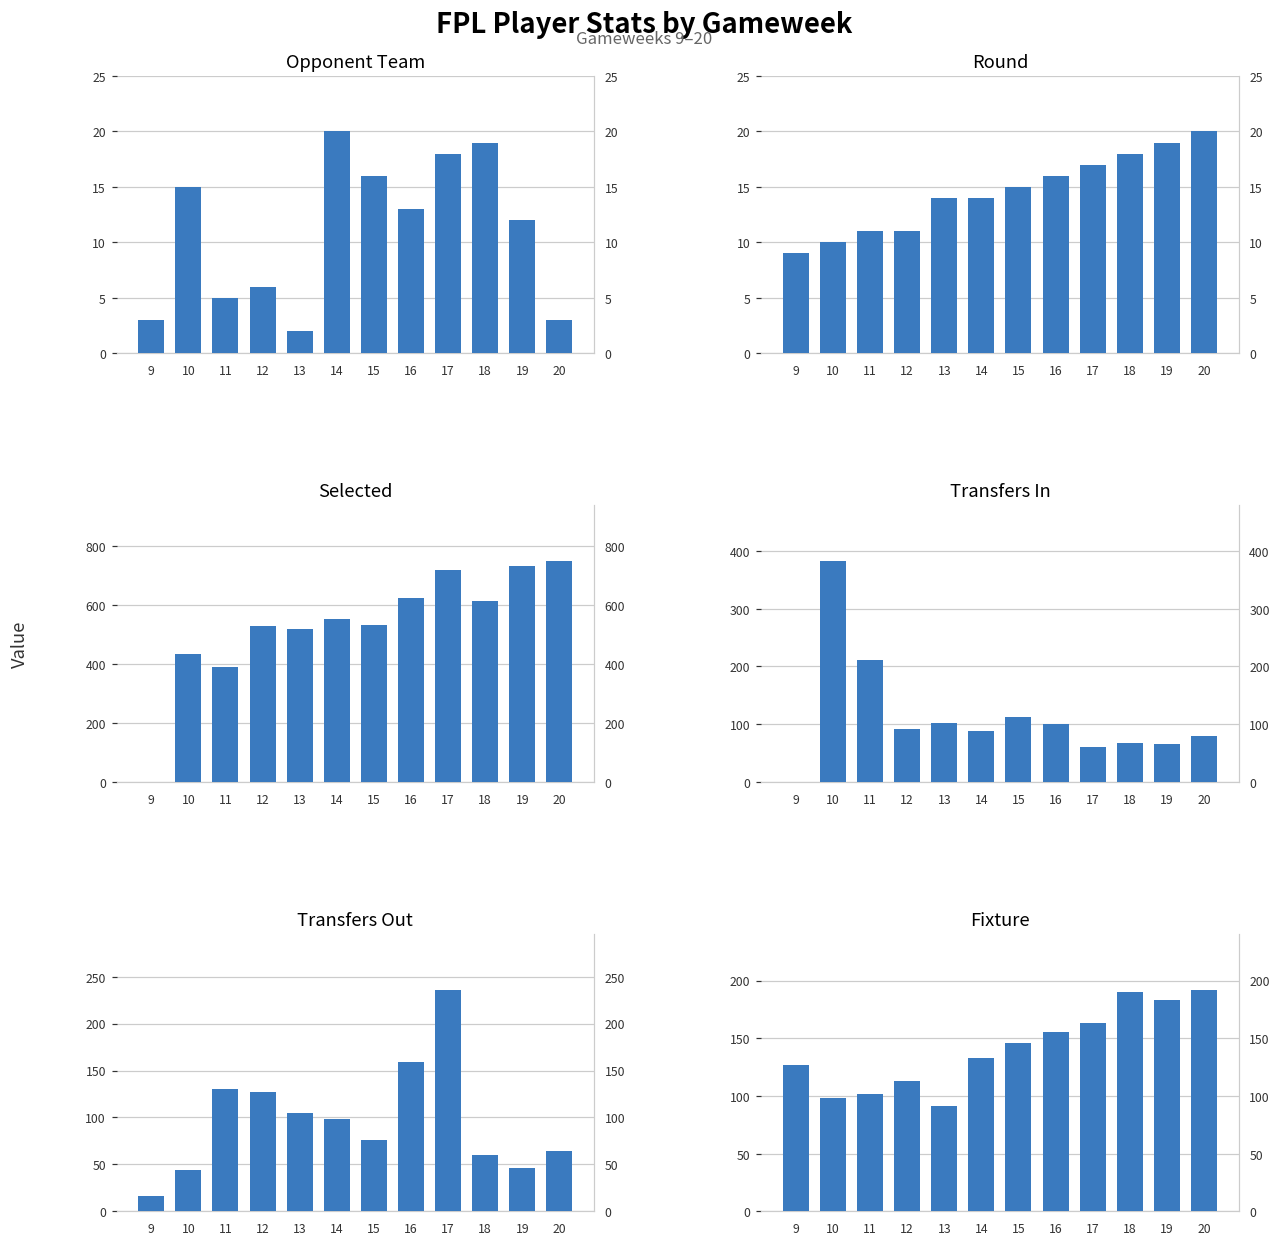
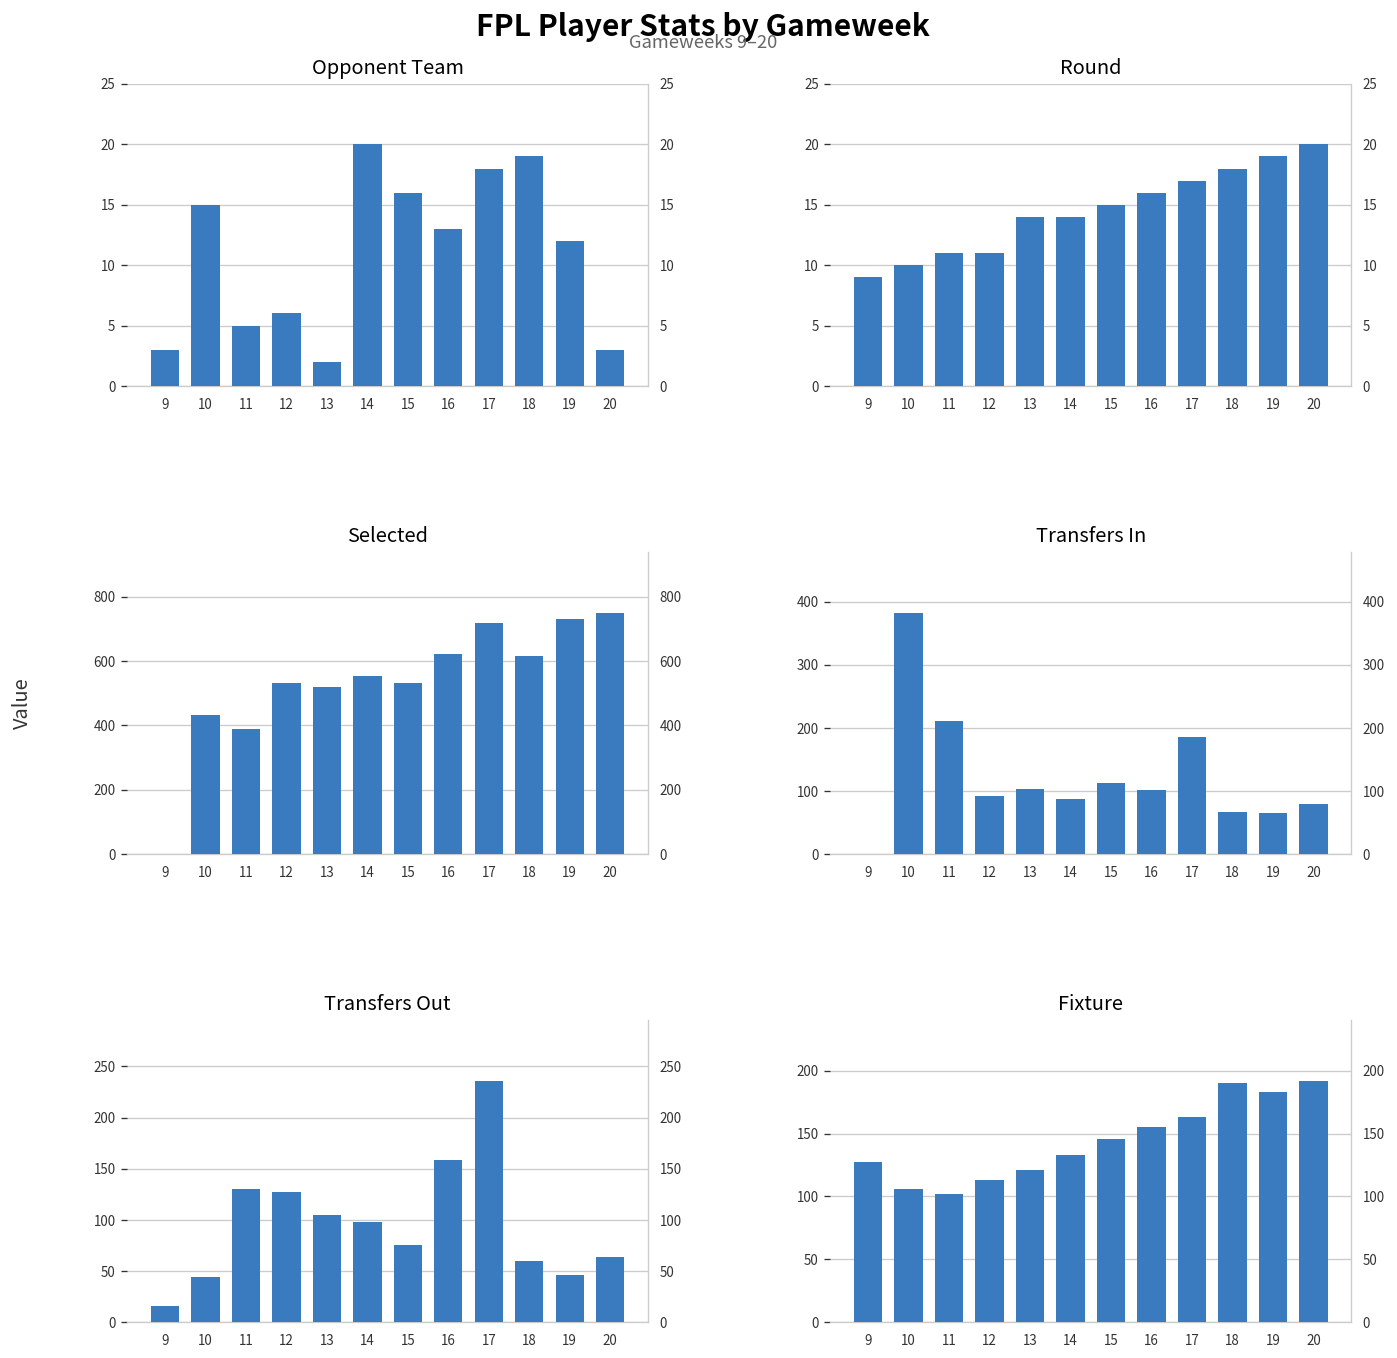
  {
    "Opponent Team": {
      "9": 3.0,
      "10": 15.0,
      "11": 5.0,
      "12": 6.0,
      "13": 2.0,
      "14": 20.0,
      "15": 16.0,
      "16": 13.0,
      "17": 18.0,
      "18": 19.0,
      "19": 12.0,
      "20": 3.0
    },
    "Round": {
      "9": 9.0,
      "10": 10.0,
      "11": 11.0,
      "12": 11.0,
      "13": 14.0,
      "14": 14.0,
      "15": 15.0,
      "16": 16.0,
      "17": 17.0,
      "18": 18.0,
      "19": 19.0,
      "20": 20.0
    },
    "Selected": {
      "9": 0,
      "10": 430,
      "11": 390,
      "12": 530,
      "13": 520,
      "14": 550,
      "15": 530,
      "16": 620,
      "17": 720,
      "18": 620,
      "19": 730,
      "20": 750
    },
    "Transfers In": {
      "9": 0,
      "10": 380,
      "11": 210,
      "12": 90,
      "13": 100,
      "14": 90,
      "15": 110,
      "16": 100,
-     "17": 60,
+     "17": 190,
      "18": 70,
      "19": 70,
      "20": 80
    },
    "Transfers Out": {
      "9": 20,
      "10": 40,
      "11": 130,
      "12": 130,
      "13": 110,
      "14": 100,
      "15": 80,
      "16": 160,
      "17": 240,
      "18": 60,
      "19": 50,
      "20": 60
    },
    "Fixture": {
      "9": 127,
-     "10": 98,
+     "10": 106,
      "11": 102,
      "12": 113,
-     "13": 91,
+     "13": 121,
      "14": 133,
      "15": 146,
      "16": 155,
      "17": 163,
      "18": 190,
      "19": 183,
      "20": 192
    }
  }
